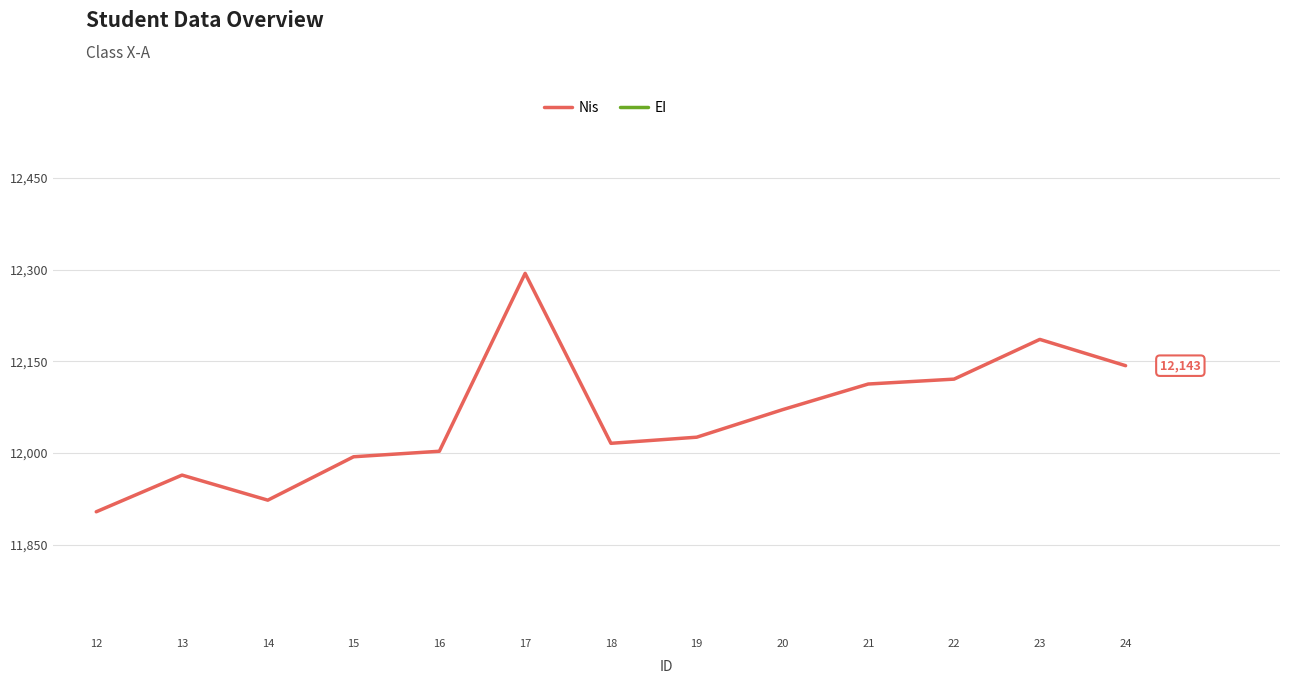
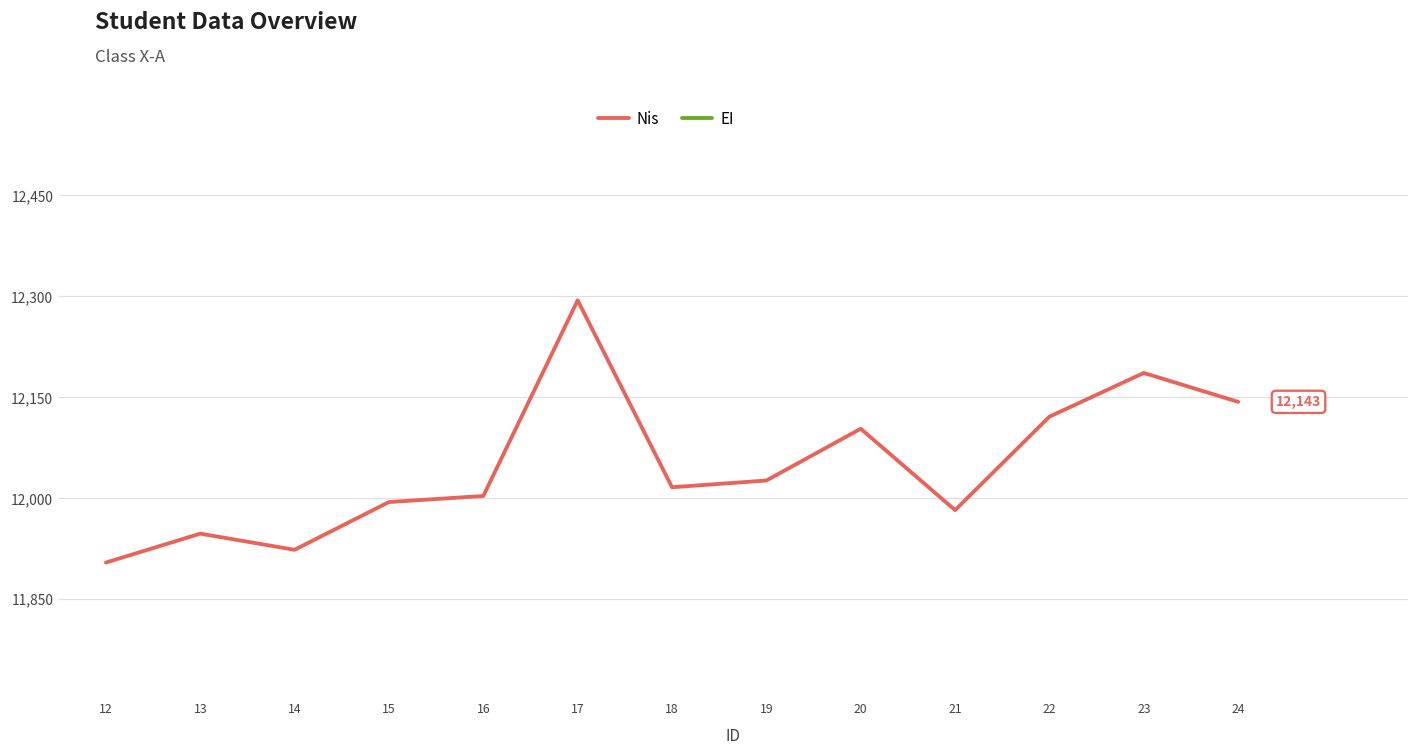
  {
    "Nis": {
      "12": "11,900",
-     "13": "11,960",
+     "13": "11,950",
      "14": "11,920",
      "15": "11,990",
      "16": "12,000",
      "17": "12,290",
      "18": "12,020",
      "19": "12,030",
-     "20": "12,070",
-     "21": "12,110",
+     "20": "12,100",
+     "21": "11,980",
      "22": "12,120",
      "23": "12,190",
      "24": "12,140"
    }
  }
